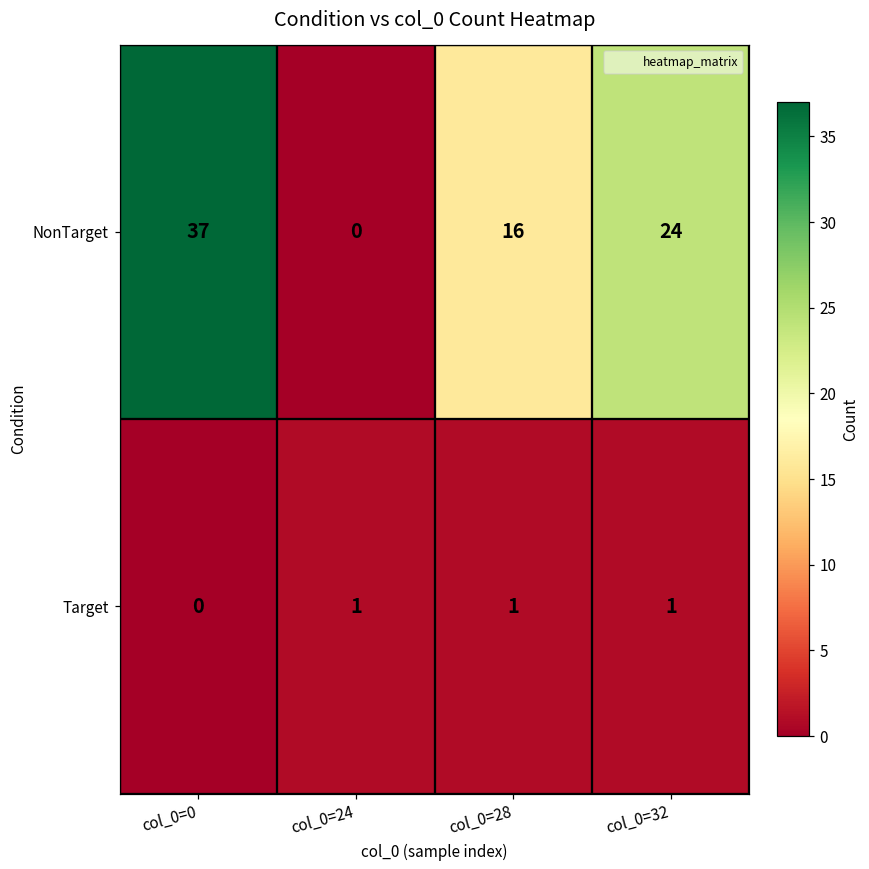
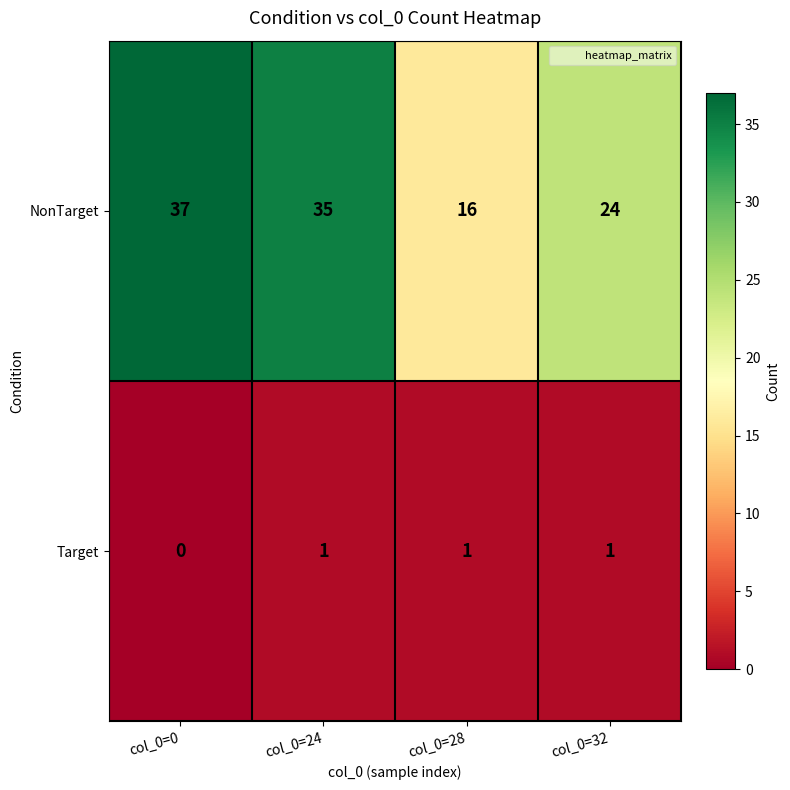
  {
    "NonTarget": {
      "col_0=0": 37,
-     "col_0=24": 0,
+     "col_0=24": 35,
      "col_0=28": 16,
      "col_0=32": 24
    },
    "Target": {
      "col_0=0": 0,
      "col_0=24": 1,
      "col_0=28": 1,
      "col_0=32": 1
    }
  }
